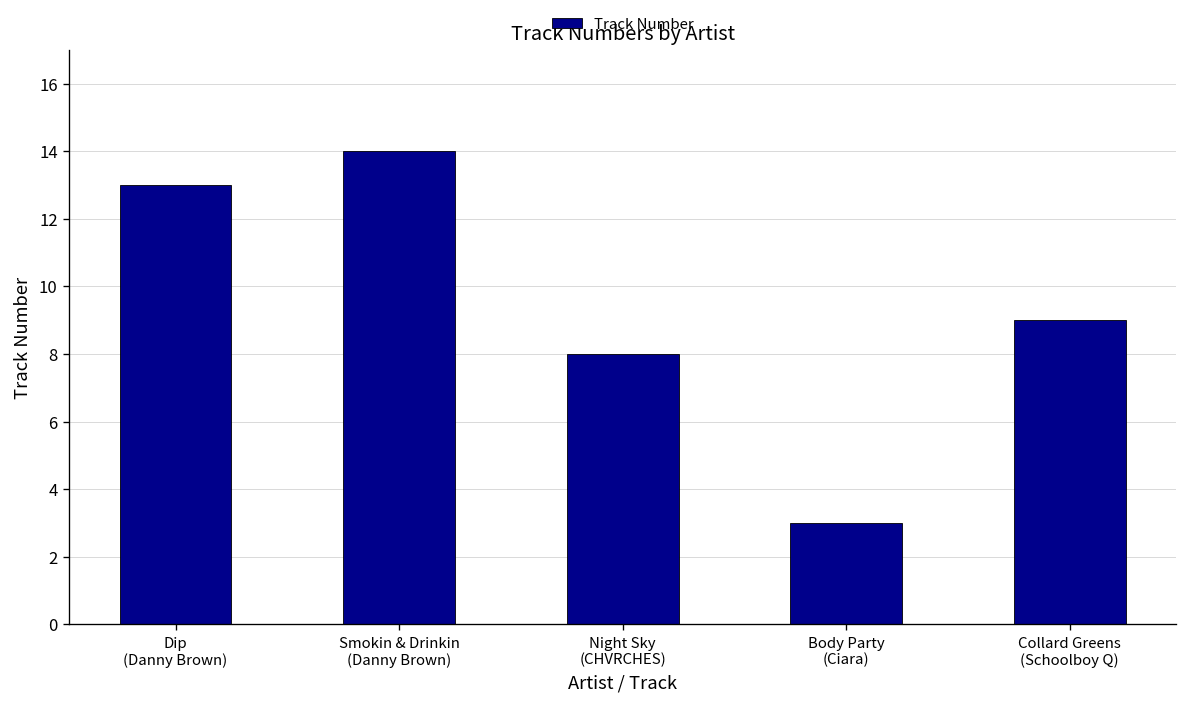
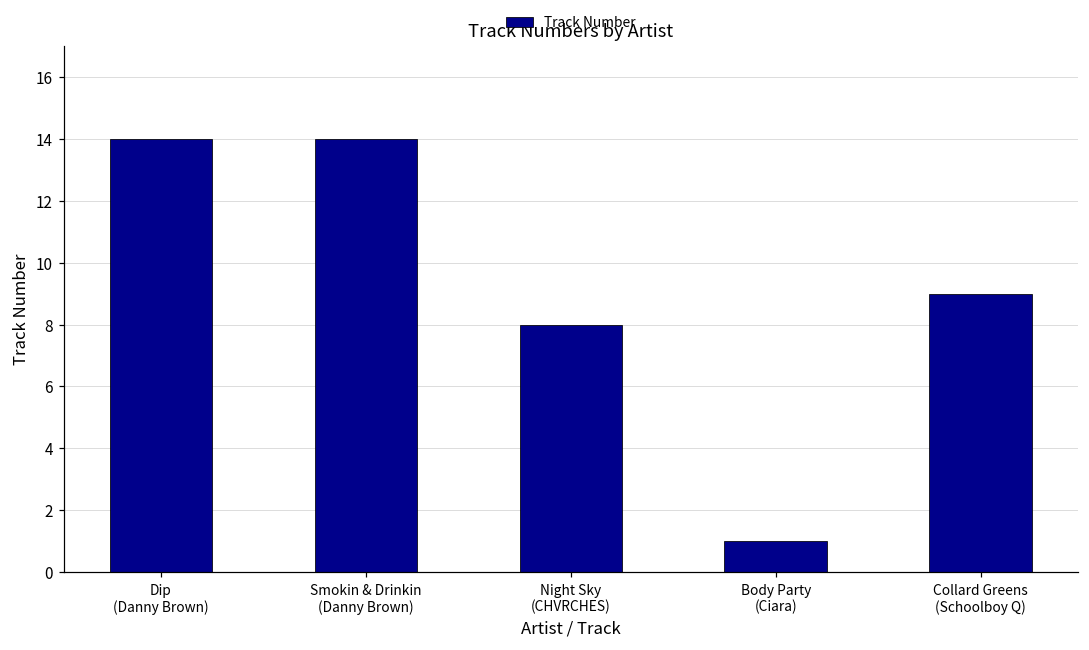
  {
-   "Dip (Danny Brown)": 13,
+   "Dip (Danny Brown)": 14,
    "Smokin & Drinkin (Danny Brown)": 14,
    "Night Sky (CHVRCHES)": 8,
-   "Body Party (Ciara)": 3,
+   "Body Party (Ciara)": 1,
    "Collard Greens (Schoolboy Q)": 9
  }
